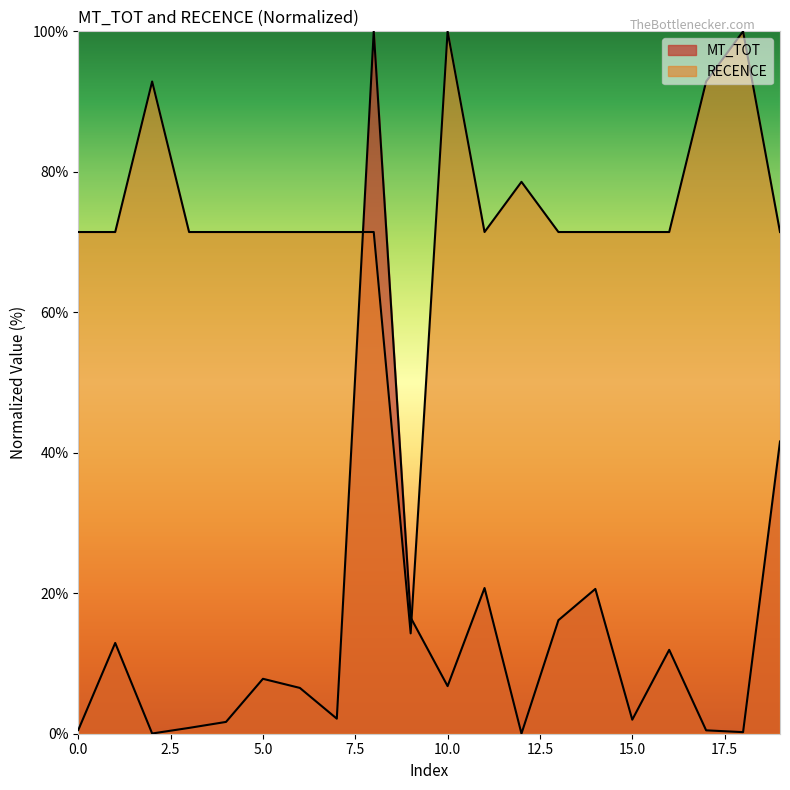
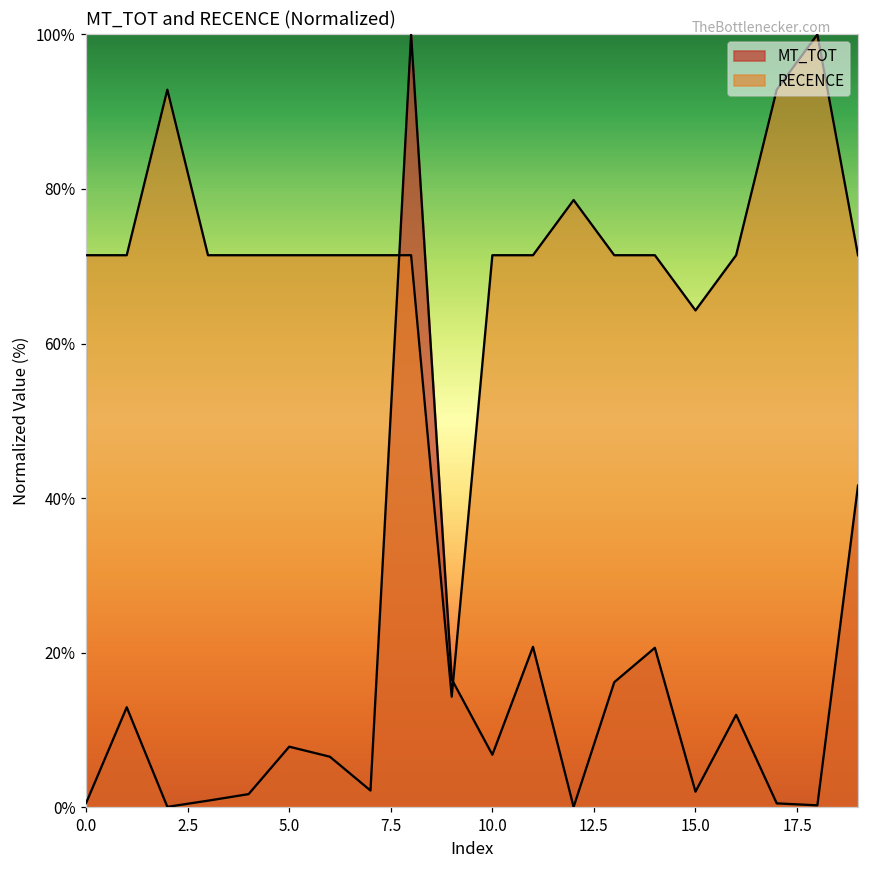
  {
    "MT_TOT": {
      "0.0": "1%",
      "5.0": "8%",
      "10.0": "7%",
      "15.0": "2%"
    },
    "RECENCE": {
      "0.0": "71%",
      "5.0": "71%",
-     "10.0": "100%",
-     "15.0": "71%"
+     "10.0": "71%",
+     "15.0": "64%"
    }
  }
